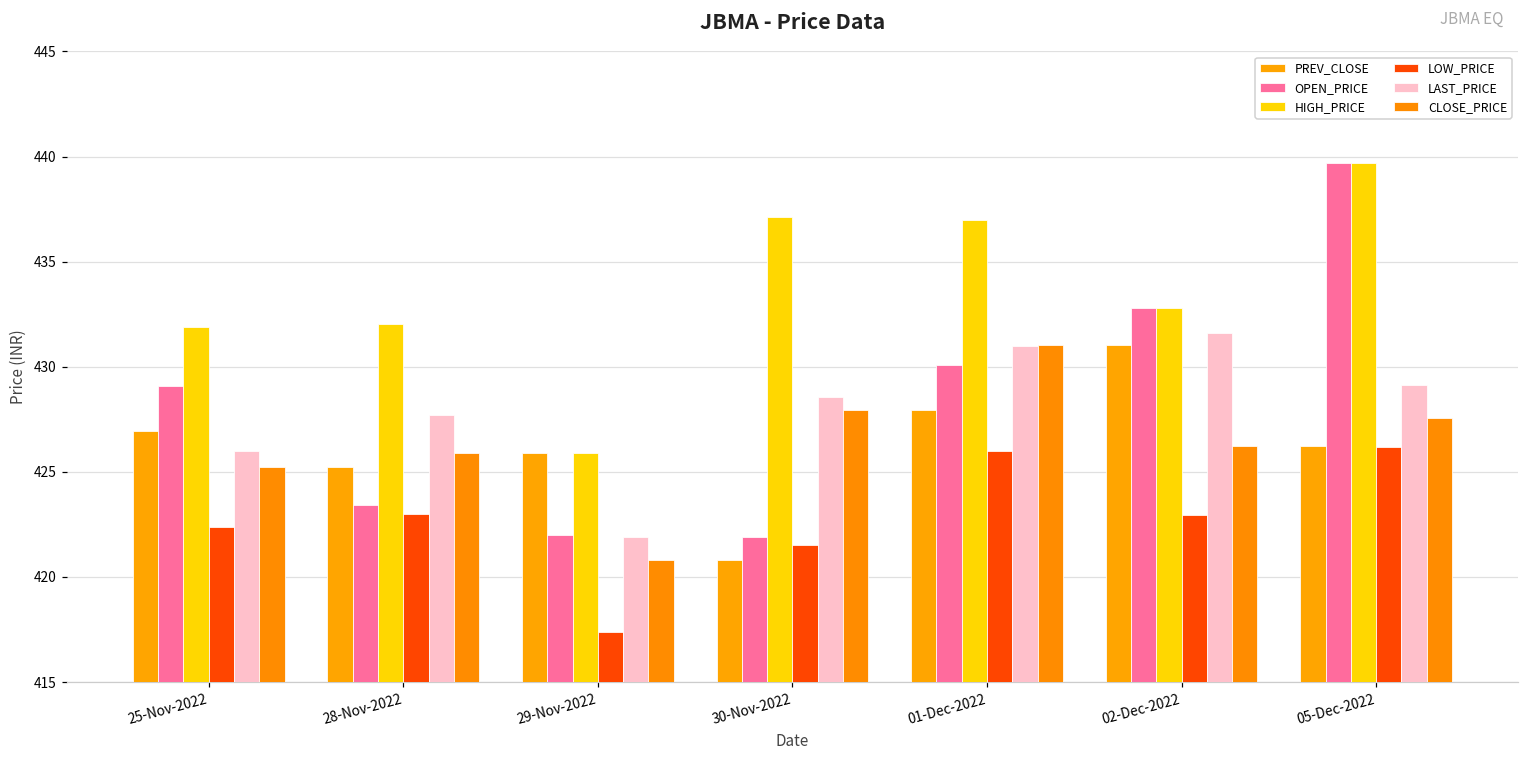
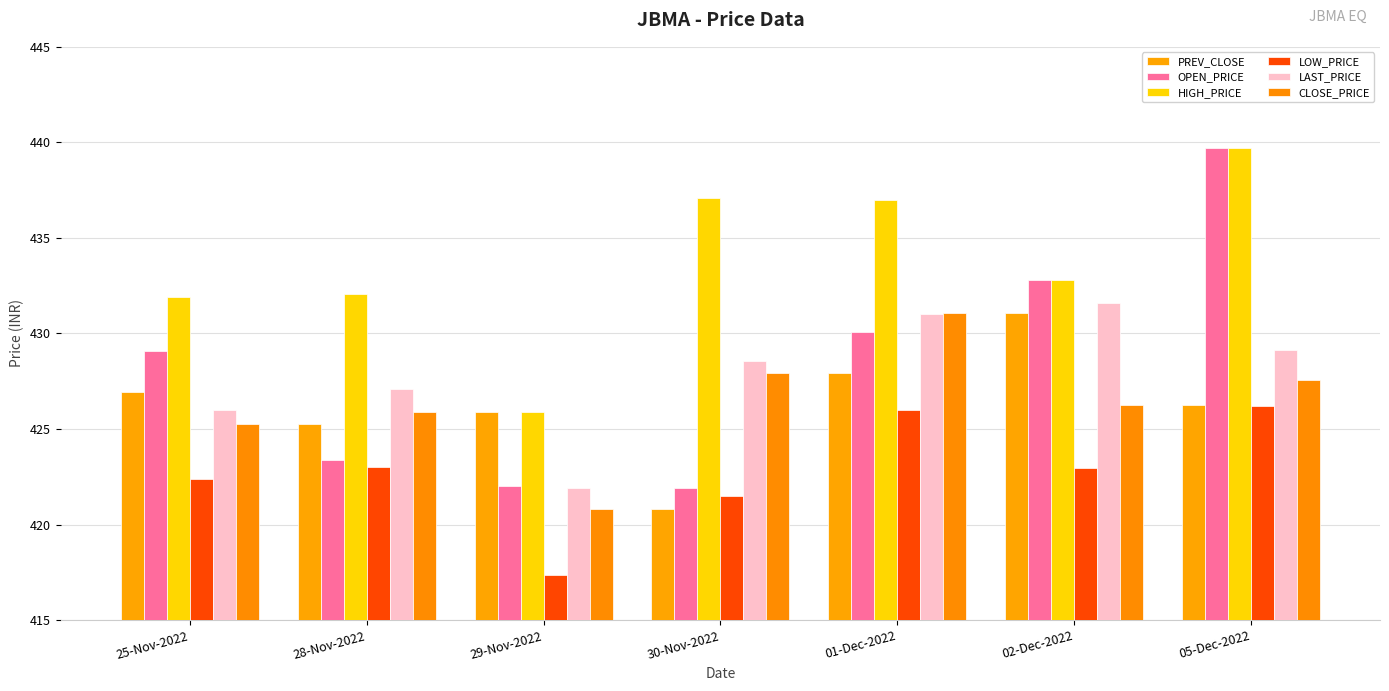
  {
    "OPEN_PRICE": {
      "25-Nov-2022": 429.1,
      "28-Nov-2022": 423.4,
      "29-Nov-2022": 422.0,
      "30-Nov-2022": 421.9,
      "01-Dec-2022": 430.1,
      "02-Dec-2022": 432.8,
      "05-Dec-2022": 439.7
    },
    "LOW_PRICE": {
      "25-Nov-2022": 422.4,
      "28-Nov-2022": 423.0,
      "29-Nov-2022": 417.4,
      "30-Nov-2022": 421.5,
      "01-Dec-2022": 426.0,
      "02-Dec-2022": 423.0,
      "05-Dec-2022": 426.2
    },
    "LAST_PRICE": {
      "25-Nov-2022": 426.0,
-     "28-Nov-2022": 427.7,
+     "28-Nov-2022": 427.1,
      "29-Nov-2022": 421.9,
      "30-Nov-2022": 428.6,
      "01-Dec-2022": 431.0,
      "02-Dec-2022": 431.6,
      "05-Dec-2022": 429.2
    }
  }
